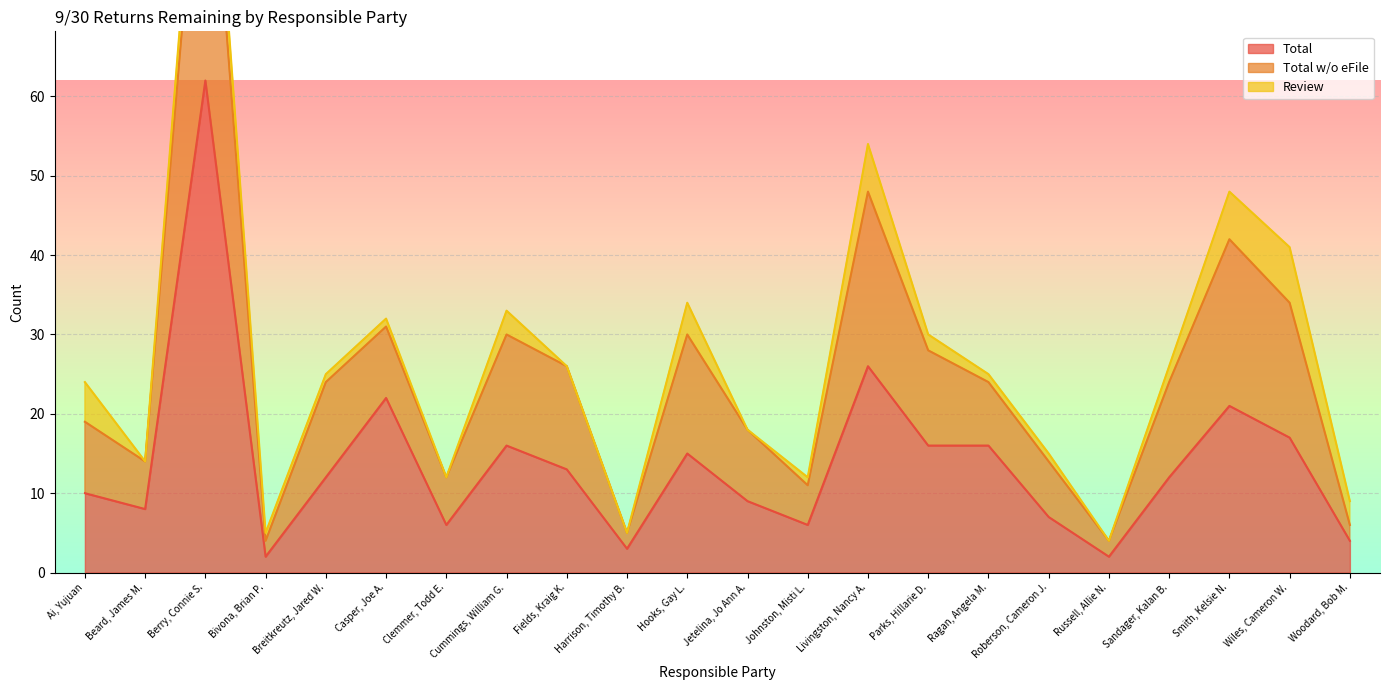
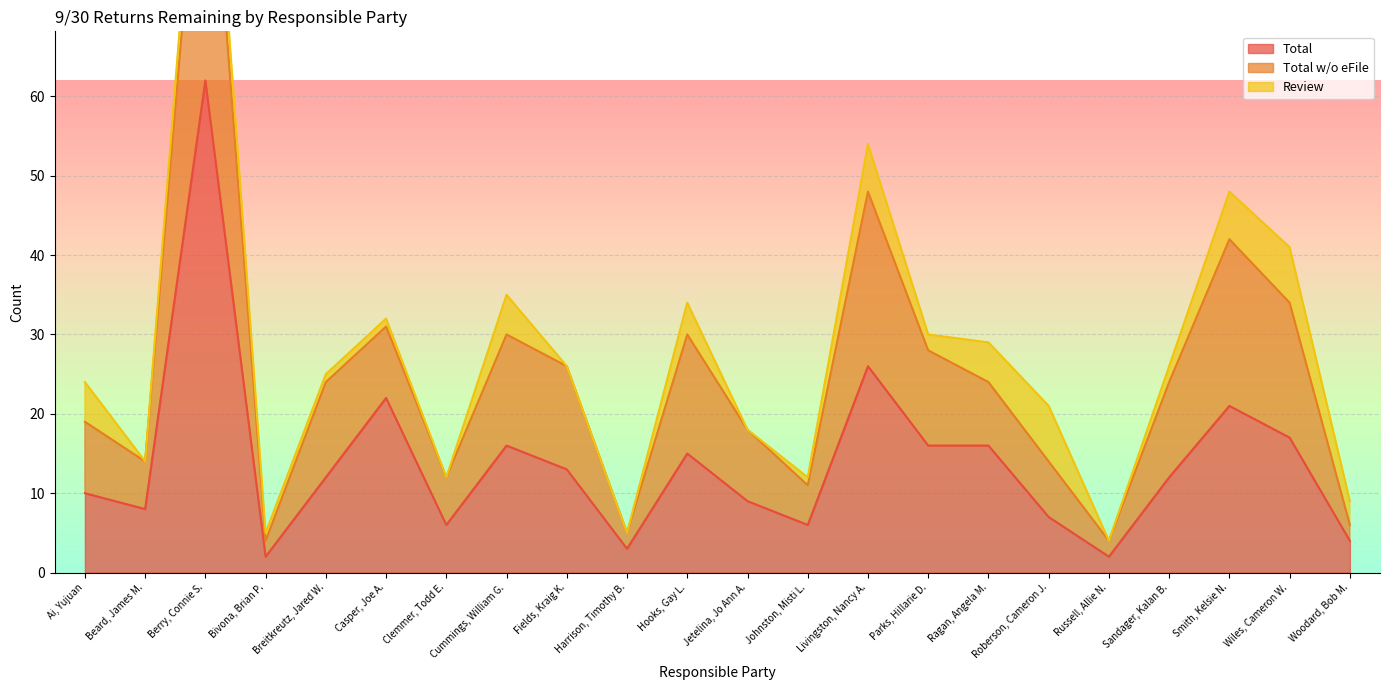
  {
    "Review": {
      "Ai, Yujuan": 5,
      "Bivona, Brian P.": 1,
      "Breitkreutz, Jared W.": 1,
      "Casper, Joe A.": 1,
-     "Cummings, William G.": 3,
+     "Cummings, William G.": 5,
      "Hooks, Gay L.": 4,
      "Johnston, Misti L.": 1,
      "Livingston, Nancy A.": 6,
      "Parks, Hillarie D.": 2,
-     "Ragan, Angela M.": 1,
-     "Roberson, Cameron J.": 1,
+     "Ragan, Angela M.": 5,
+     "Roberson, Cameron J.": 7,
      "Sandager, Kalan B.": 2,
      "Smith, Kelsie N.": 6,
      "Wiles, Cameron W.": 7,
      "Woodard, Bob M.": 3
    }
  }
